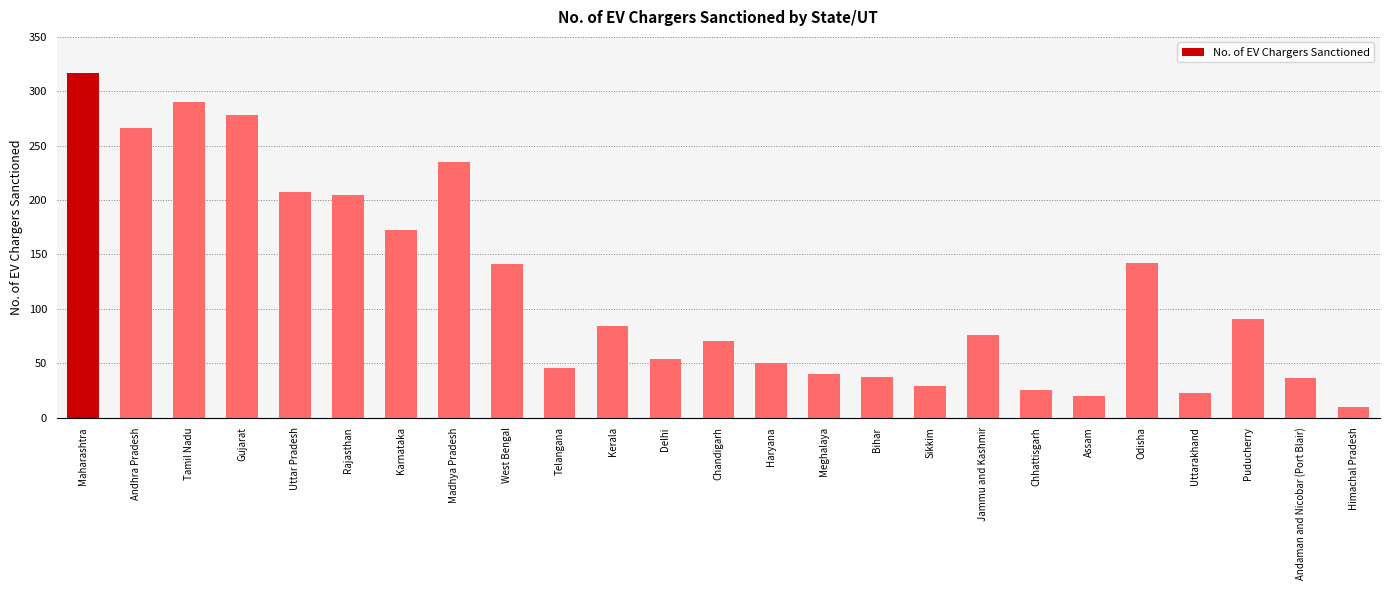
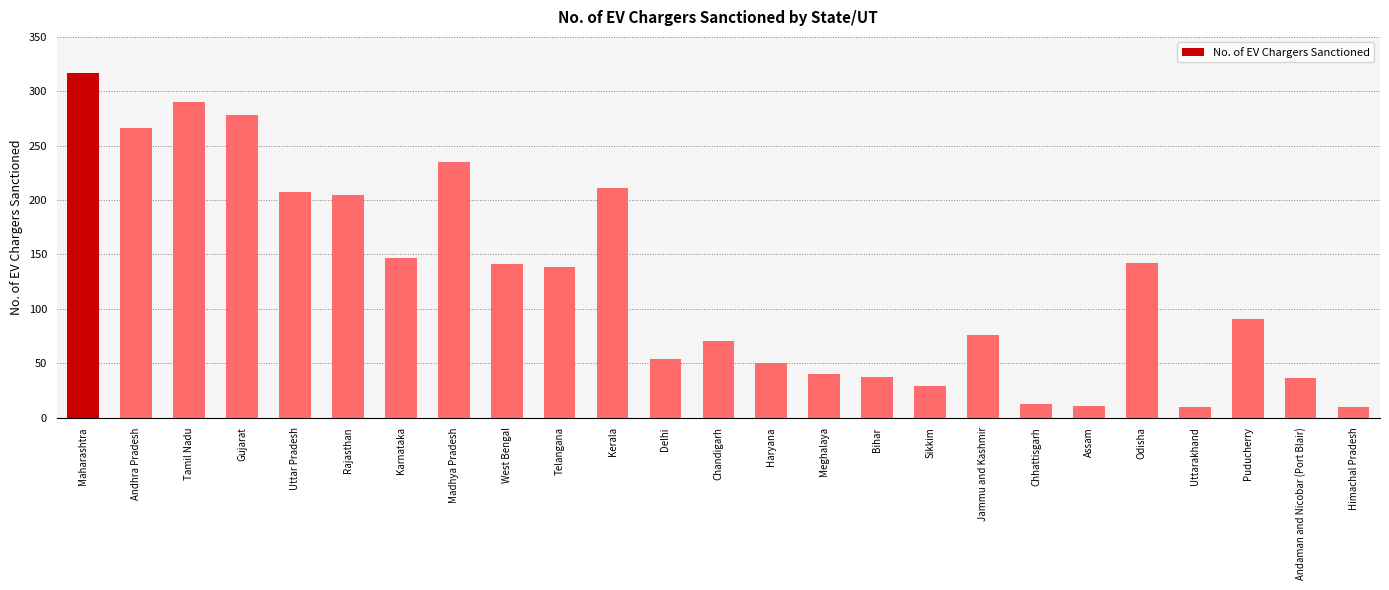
  {
    "Maharashtra": 317,
    "Andhra Pradesh": 266,
    "Tamil Nadu": 290,
    "Gujarat": 278,
    "Uttar Pradesh": 207,
    "Rajasthan": 205,
-   "Karnataka": 172,
+   "Karnataka": 147,
    "Madhya Pradesh": 235,
    "West Bengal": 141,
-   "Telangana": 46,
-   "Kerala": 84,
+   "Telangana": 138,
+   "Kerala": 211,
    "Delhi": 54,
    "Chandigarh": 70,
    "Haryana": 50,
    "Meghalaya": 40,
    "Bihar": 37,
    "Sikkim": 29,
    "Jammu and Kashmir": 76,
-   "Chhattisgarh": 25,
-   "Assam": 20,
+   "Chhattisgarh": 12,
+   "Assam": 11,
    "Odisha": 142,
-   "Uttarakhand": 23,
+   "Uttarakhand": 10,
    "Puducherry": 91,
    "Andaman and Nicobar (Port Blair)": 36,
    "Himachal Pradesh": 10
  }
